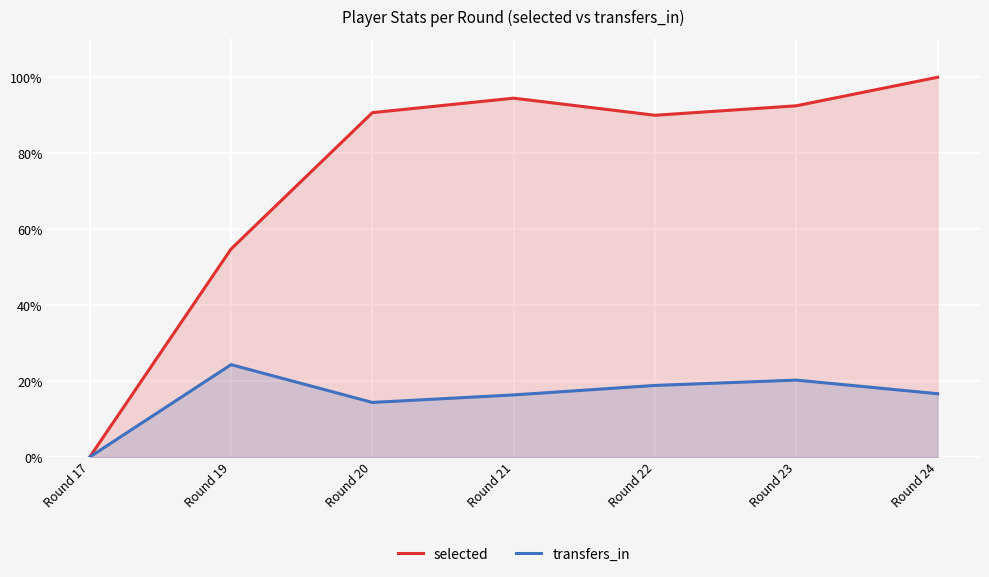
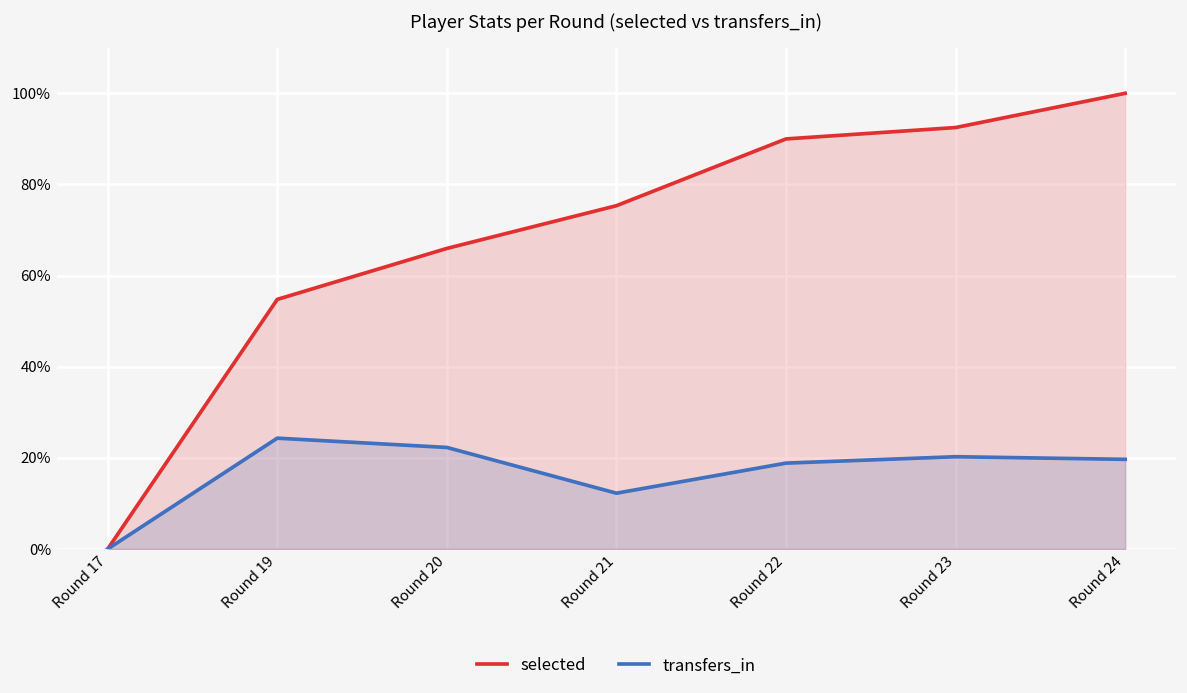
  {
    "selected": {
      "Round 19": "55%",
-     "Round 20": "91%",
-     "Round 21": "94%",
+     "Round 20": "66%",
+     "Round 21": "75%",
      "Round 22": "90%",
      "Round 23": "92%",
      "Round 24": "100%"
    },
    "transfers_in": {
      "Round 19": "24%",
-     "Round 20": "14%",
-     "Round 21": "16%",
+     "Round 20": "22%",
+     "Round 21": "12%",
      "Round 22": "19%",
      "Round 23": "20%",
-     "Round 24": "17%"
+     "Round 24": "20%"
    }
  }
